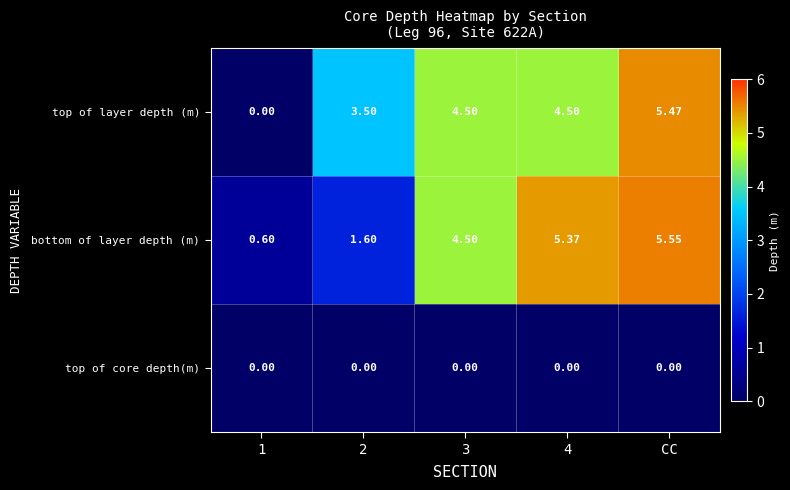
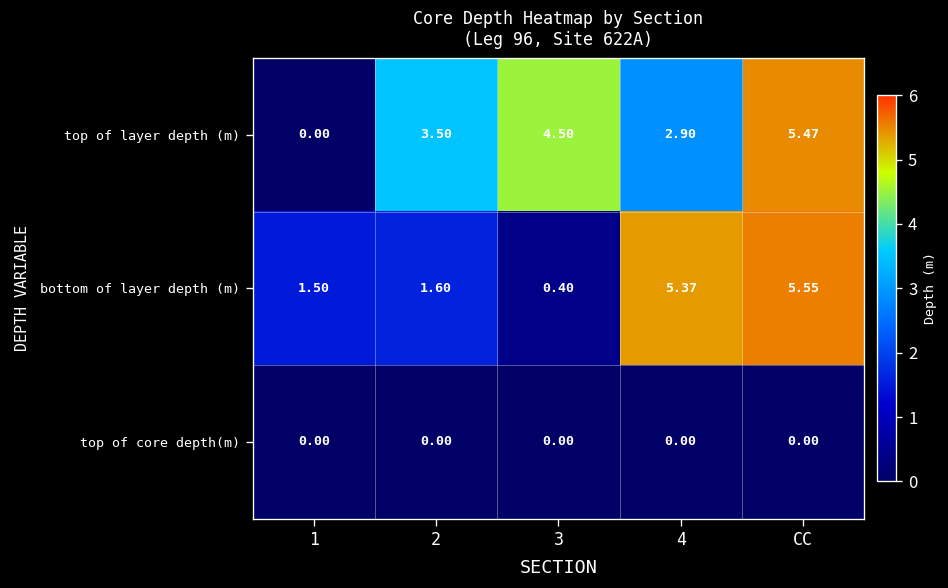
  {
    "top of layer depth (m)": {
      "1": 0.00,
      "2": 3.50,
      "3": 4.50,
-     "4": 4.50,
+     "4": 2.90,
      "CC": 5.47
    },
    "bottom of layer depth (m)": {
-     "1": 0.60,
+     "1": 1.50,
      "2": 1.60,
-     "3": 4.50,
+     "3": 0.40,
      "4": 5.37,
      "CC": 5.55
    },
    "top of core depth(m)": {
      "1": 0.00,
      "2": 0.00,
      "3": 0.00,
      "4": 0.00,
      "CC": 0.00
    }
  }
